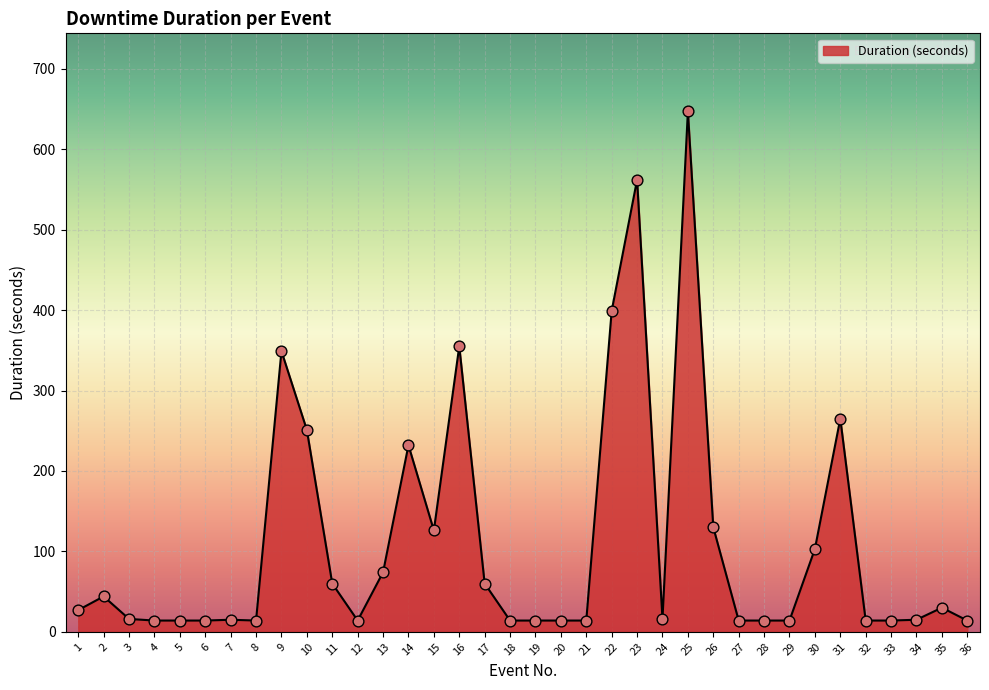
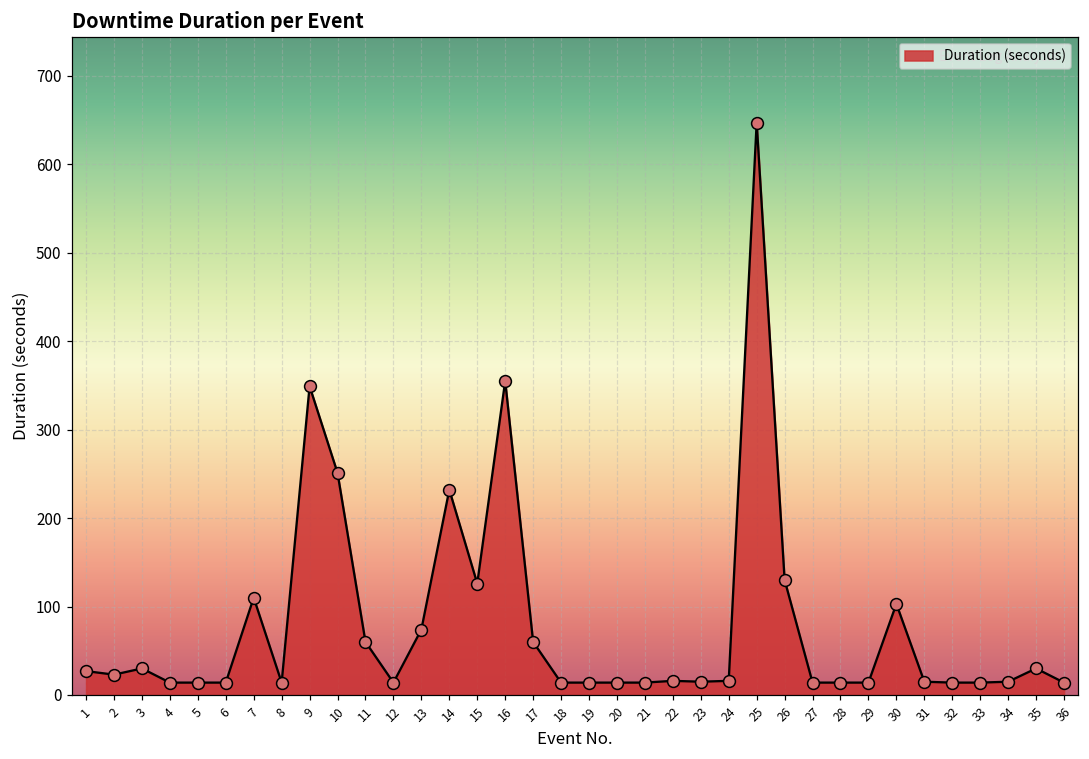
  {
    "1": 30,
-   "2": 40,
-   "3": 20,
+   "2": 20,
+   "3": 30,
    "4": 10,
    "5": 10,
    "6": 10,
-   "7": 20,
+   "7": 110,
    "8": 10,
    "9": 350,
    "10": 250,
    "11": 60,
    "12": 10,
    "13": 70,
    "14": 230,
    "15": 130,
    "16": 360,
    "17": 60,
    "18": 10,
    "19": 10,
    "20": 10,
    "21": 10,
-   "22": 400,
-   "23": 560,
+   "22": 20,
+   "23": 20,
    "24": 20,
    "25": 650,
    "26": 130,
    "27": 10,
    "28": 10,
    "29": 10,
    "30": 100,
-   "31": 270,
+   "31": 20,
    "32": 10,
    "33": 10,
    "34": 20,
    "35": 30,
    "36": 10
  }
